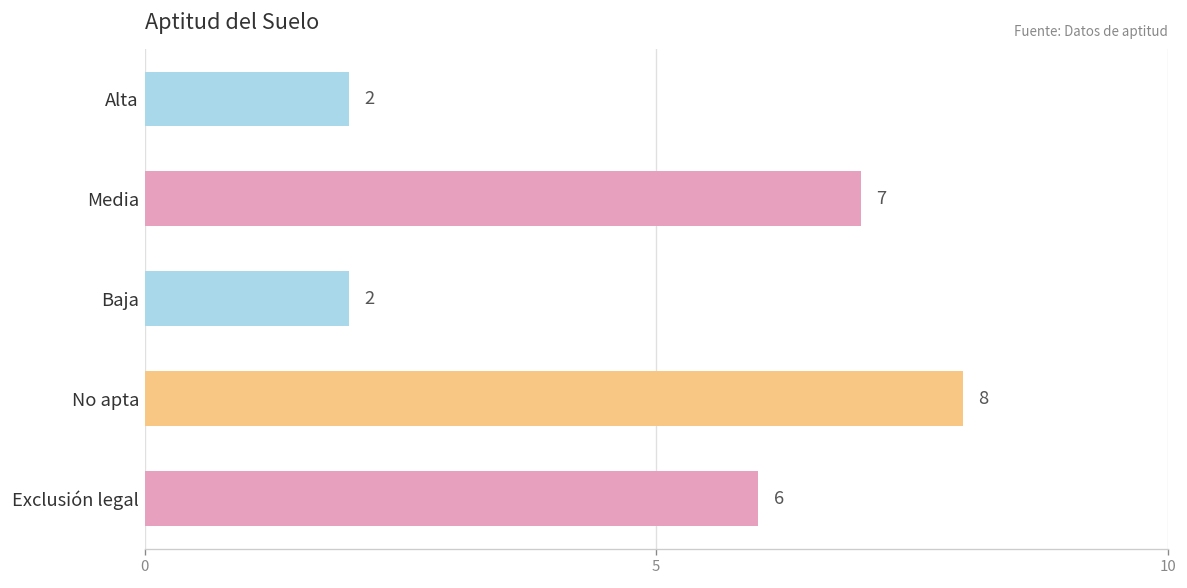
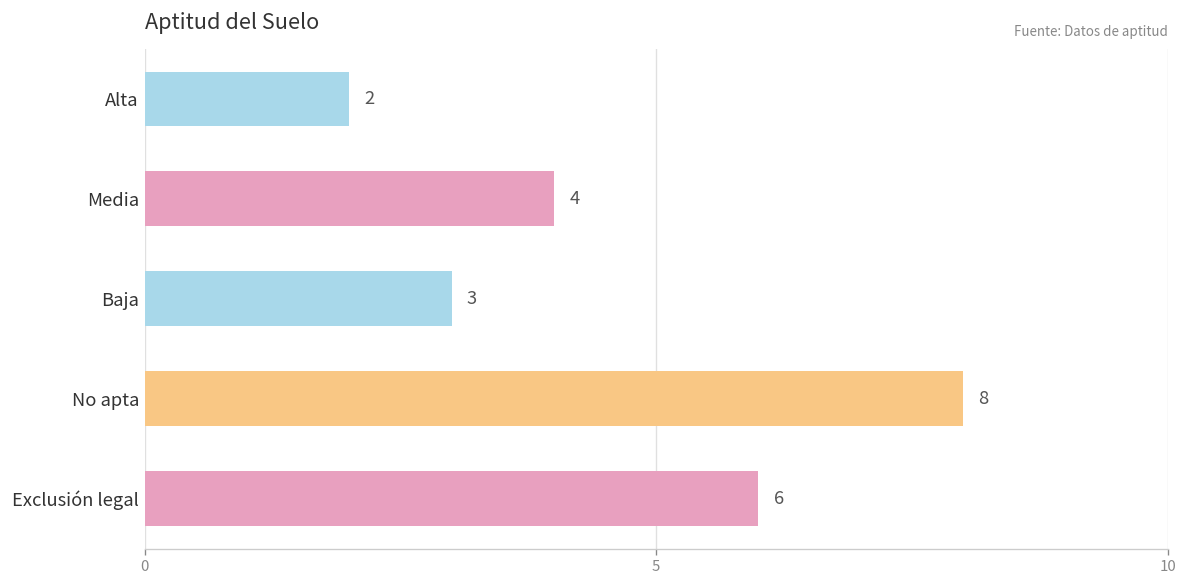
  {
    "Alta": 2,
-   "Media": 7,
-   "Baja": 2,
+   "Media": 4,
+   "Baja": 3,
    "No apta": 8,
    "Exclusión legal": 6
  }
